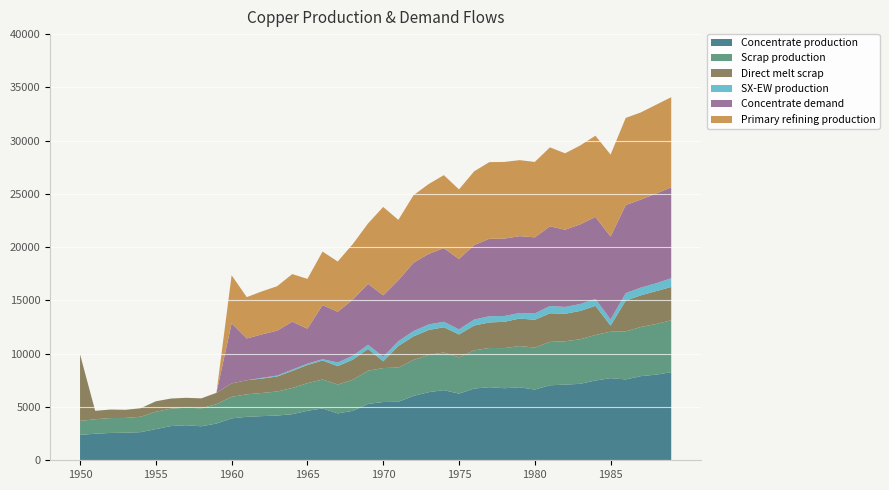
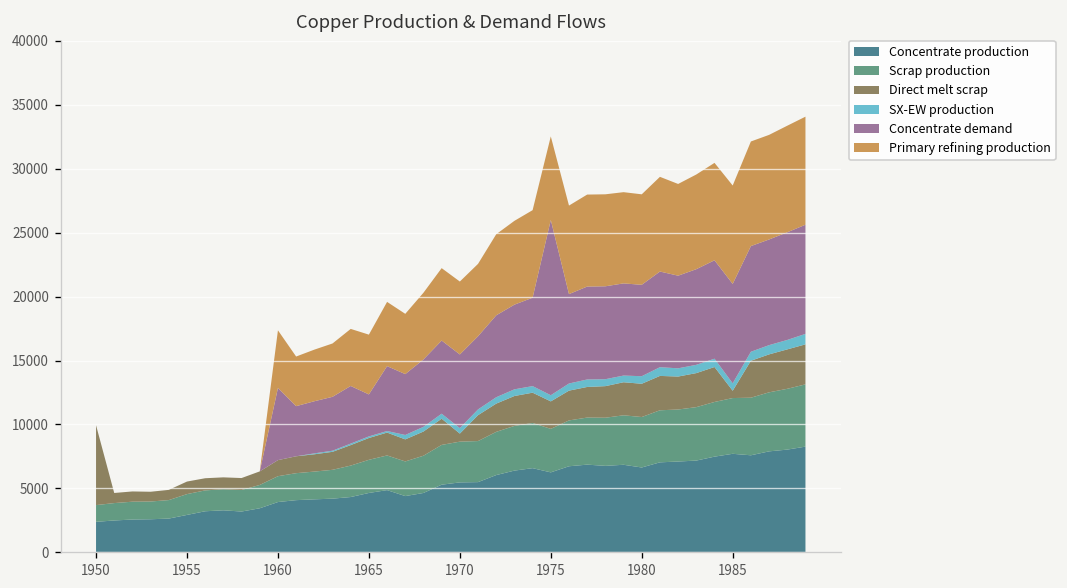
  {
    "Direct melt scrap": {
      "1970": 600,
      "1975": 2200,
      "1980": 2600,
      "1985": 600
    },
    "SX-EW production": {
      "1970": 400,
      "1975": 500,
      "1980": 600,
      "1985": 600
    },
    "Concentrate demand": {
      "1960": 5600,
      "1965": 3300,
      "1970": 5800,
-     "1975": 6600,
+     "1975": 13700,
      "1980": 7100,
      "1985": 7800
    },
    "Primary refining production": {
      "1960": 4500,
      "1965": 4700,
-     "1970": 8300,
+     "1970": 5700,
      "1975": 6500,
      "1980": 7100,
      "1985": 7700
    }
  }
